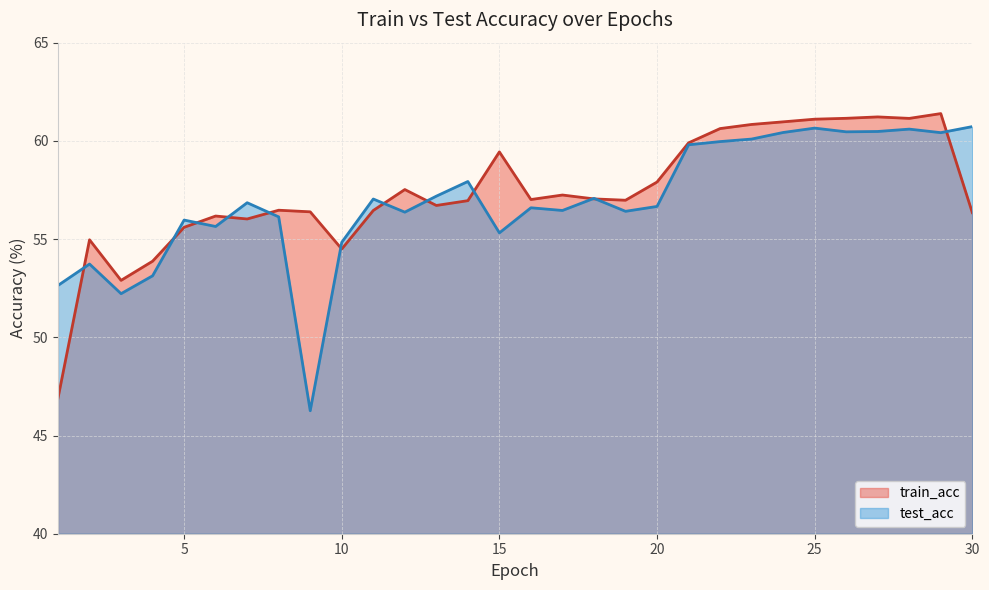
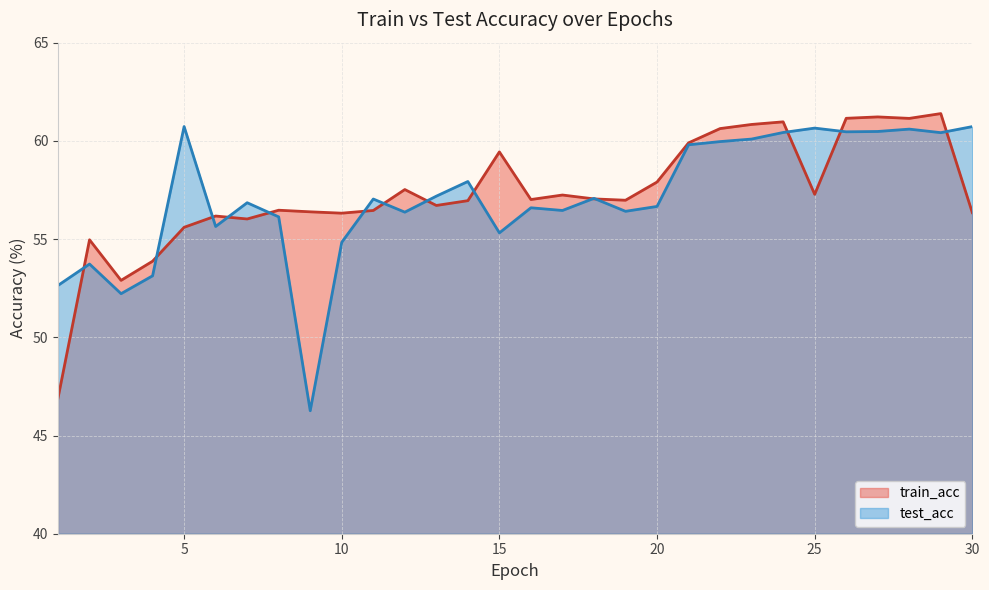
  {
    "train_acc": {
      "5": 55.6,
-     "10": 54.5,
+     "10": 56.3,
      "15": 59.4,
      "20": 57.9,
-     "25": 61.1,
+     "25": 57.3,
      "30": 56.3
    },
    "test_acc": {
-     "5": 56.0,
+     "5": 60.7,
      "10": 54.8,
      "15": 55.3,
      "20": 56.7,
      "25": 60.7,
      "30": 60.7
    }
  }
